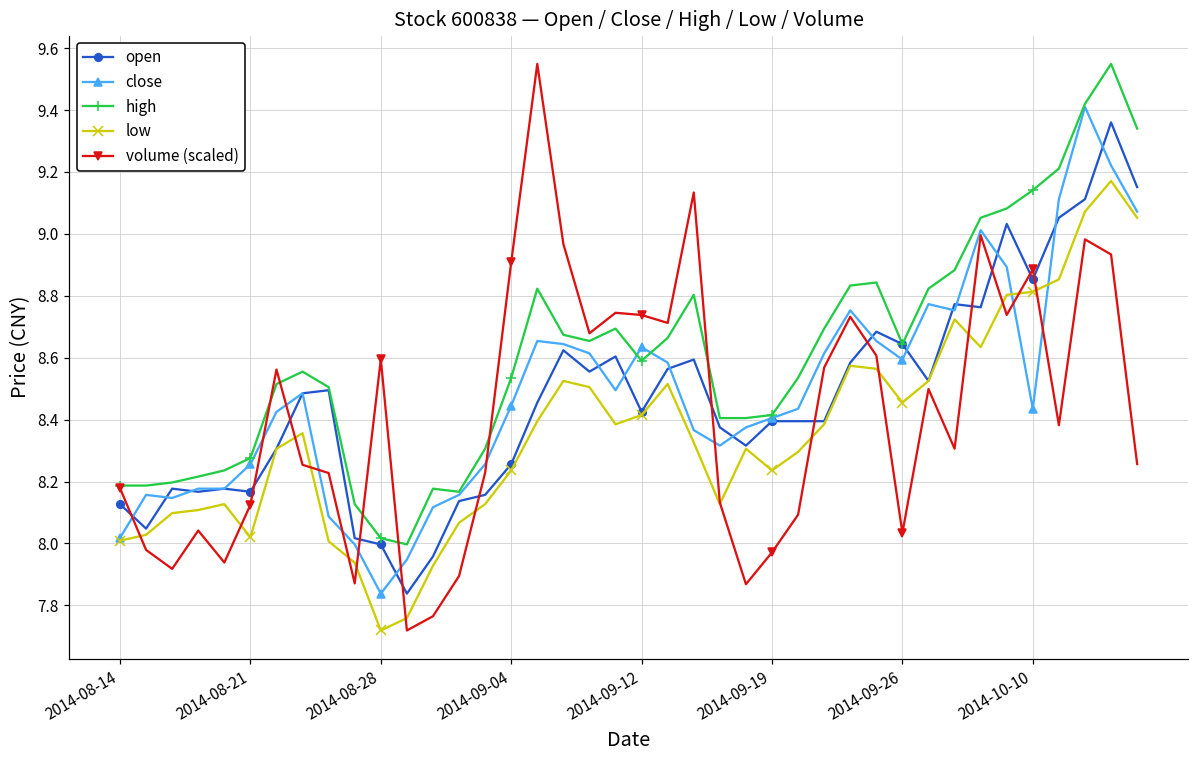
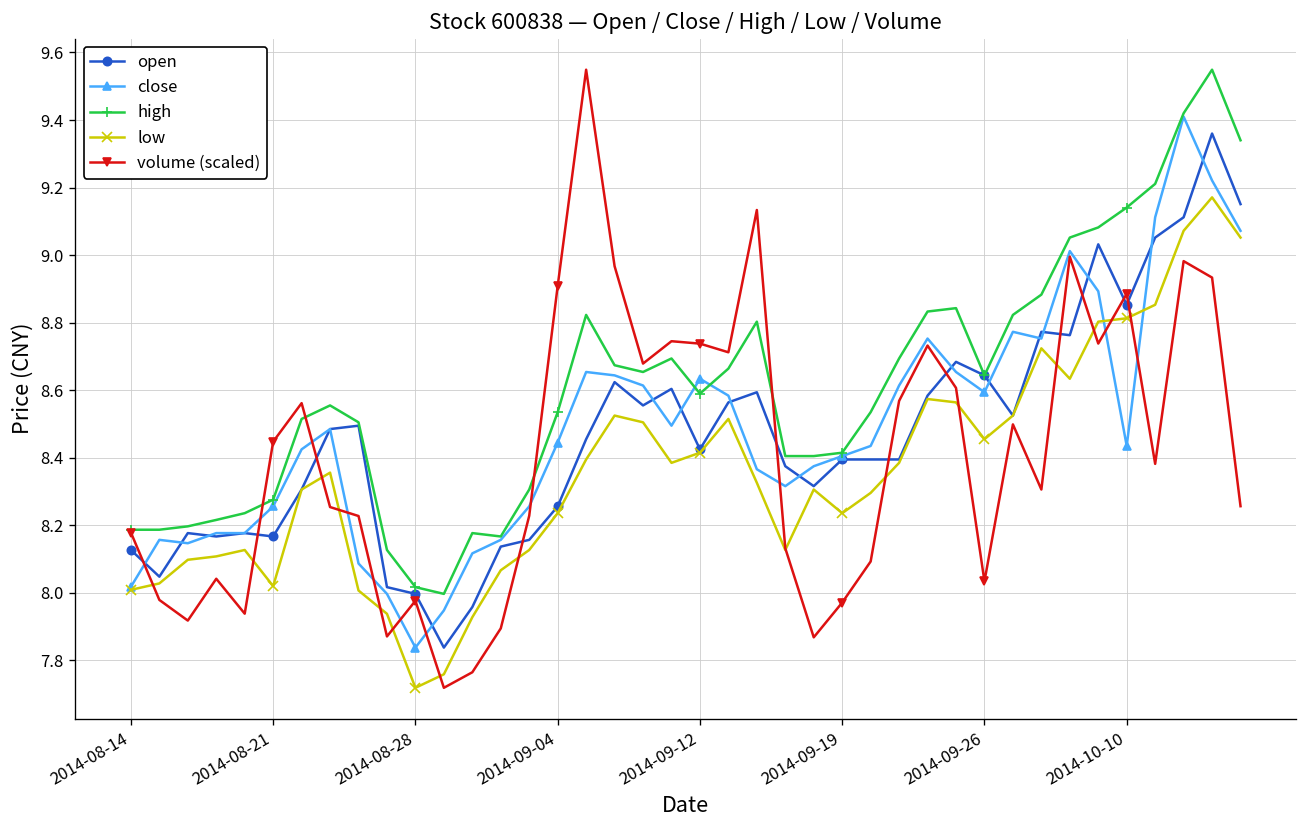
  {
    "open": {
      "2014-08-14": 8.13,
      "2014-08-21": 8.17,
      "2014-08-28": 8.00,
      "2014-09-04": 8.26,
      "2014-09-12": 8.43,
      "2014-09-19": 8.40,
      "2014-10-10": 8.85
    },
    "close": {
      "2014-08-21": 8.26,
      "2014-08-28": 7.84,
      "2014-09-04": 8.45,
      "2014-09-12": 8.63,
      "2014-09-19": 8.41,
      "2014-09-26": 8.59,
      "2014-10-10": 8.44
    },
    "high": {
      "2014-08-21": 8.28,
      "2014-08-28": 8.02,
      "2014-09-04": 8.54,
      "2014-09-12": 8.59,
      "2014-09-19": 8.42,
      "2014-10-10": 9.14
    },
    "low": {
      "2014-08-21": 8.02,
      "2014-08-28": 7.72,
      "2014-09-04": 8.24,
      "2014-09-12": 8.42,
      "2014-09-19": 8.24,
      "2014-09-26": 8.46,
      "2014-10-10": 8.81
    },
    "volume (scaled)": {
-     "2014-08-21": 8.12,
-     "2014-08-28": 8.60,
+     "2014-08-21": 8.45,
+     "2014-08-28": 7.98,
      "2014-09-04": 8.91,
      "2014-09-12": 8.74,
      "2014-09-19": 7.97,
      "2014-09-26": 8.03,
      "2014-10-10": 8.89
    }
  }
